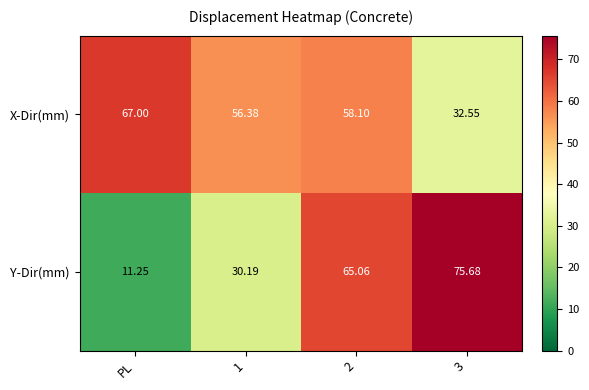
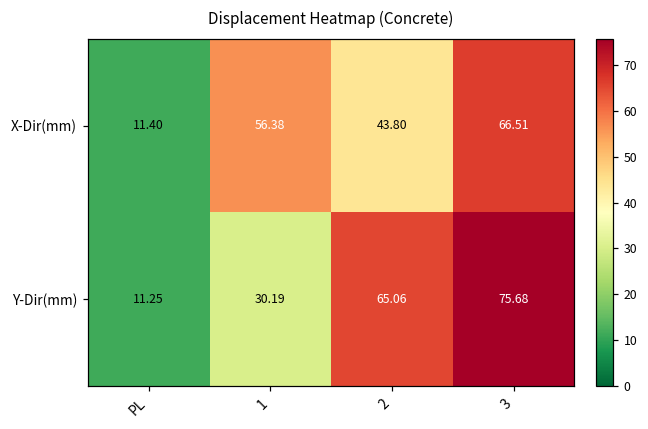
  {
    "X-Dir(mm)": {
-     "PL": 67.00,
+     "PL": 11.40,
      "1": 56.38,
-     "2": 58.10,
-     "3": 32.55
+     "2": 43.80,
+     "3": 66.51
    },
    "Y-Dir(mm)": {
      "PL": 11.25,
      "1": 30.19,
      "2": 65.06,
      "3": 75.68
    }
  }
